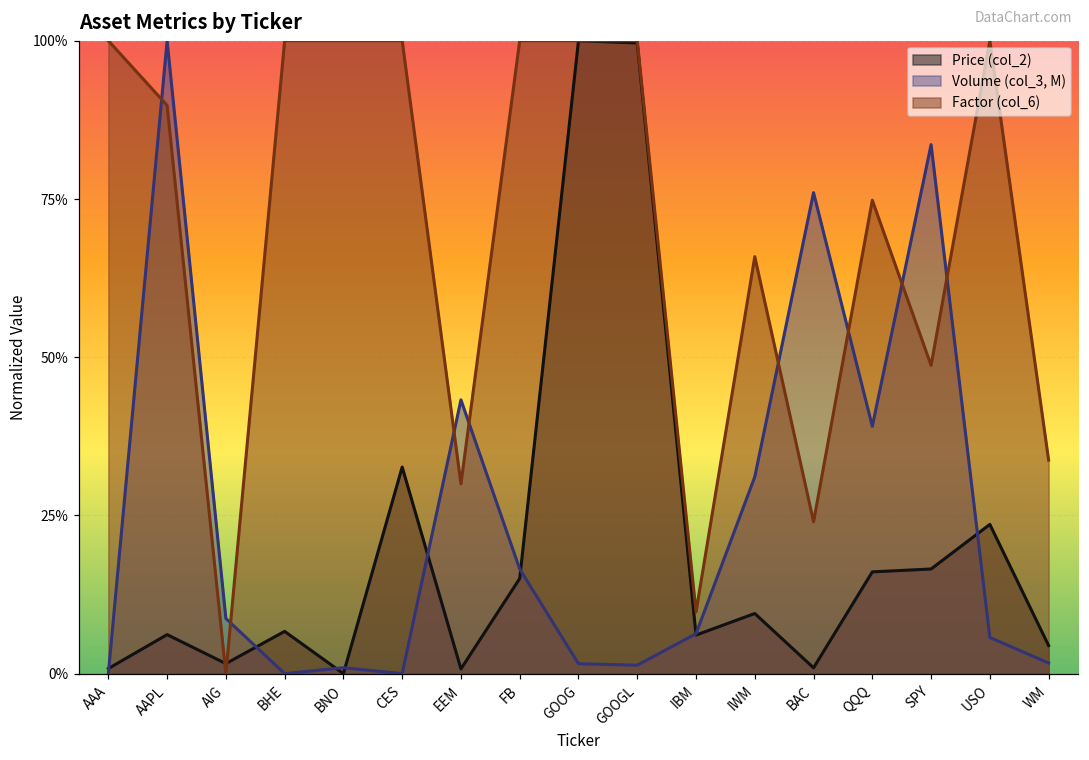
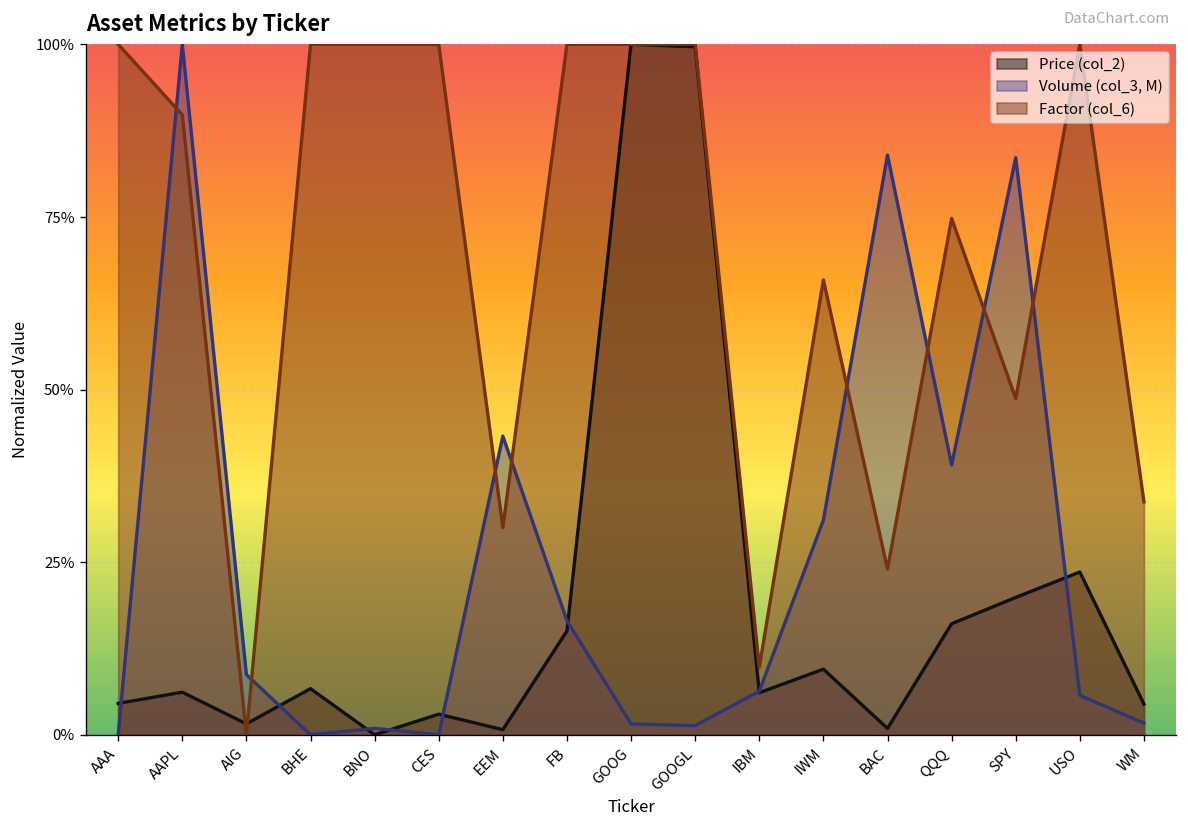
  {
    "Price (col_2)": {
-     "AAA": "1%",
+     "AAA": "5%",
      "AAPL": "6%",
      "AIG": "2%",
      "BHE": "7%",
      "BNO": "0%",
-     "CES": "33%",
+     "CES": "3%",
      "EEM": "1%",
      "FB": "15%",
      "IWM": "9%",
      "BAC": "1%",
      "QQQ": "16%",
-     "SPY": "17%",
+     "SPY": "20%",
      "USO": "24%",
      "WM": "4%"
    },
    "Volume (col_3, M)": {
      "AAA": "0%",
      "AAPL": "100%",
      "AIG": "9%",
      "BHE": "0%",
      "BNO": "1%",
      "CES": "0%",
      "EEM": "43%",
      "FB": "17%",
      "GOOG": "2%",
      "GOOGL": "1%",
      "IWM": "31%",
-     "BAC": "76%",
+     "BAC": "84%",
      "QQQ": "39%",
      "SPY": "84%",
      "USO": "6%",
      "WM": "2%"
    },
    "Factor (col_6)": {
      "AAA": "100%",
      "AAPL": "90%",
      "AIG": "0%",
      "BHE": "100%",
      "BNO": "100%",
      "CES": "100%",
      "EEM": "30%",
      "FB": "100%",
      "IBM": "10%",
      "IWM": "66%",
      "BAC": "24%",
      "QQQ": "75%",
      "SPY": "49%",
      "USO": "100%",
      "WM": "34%"
    }
  }
